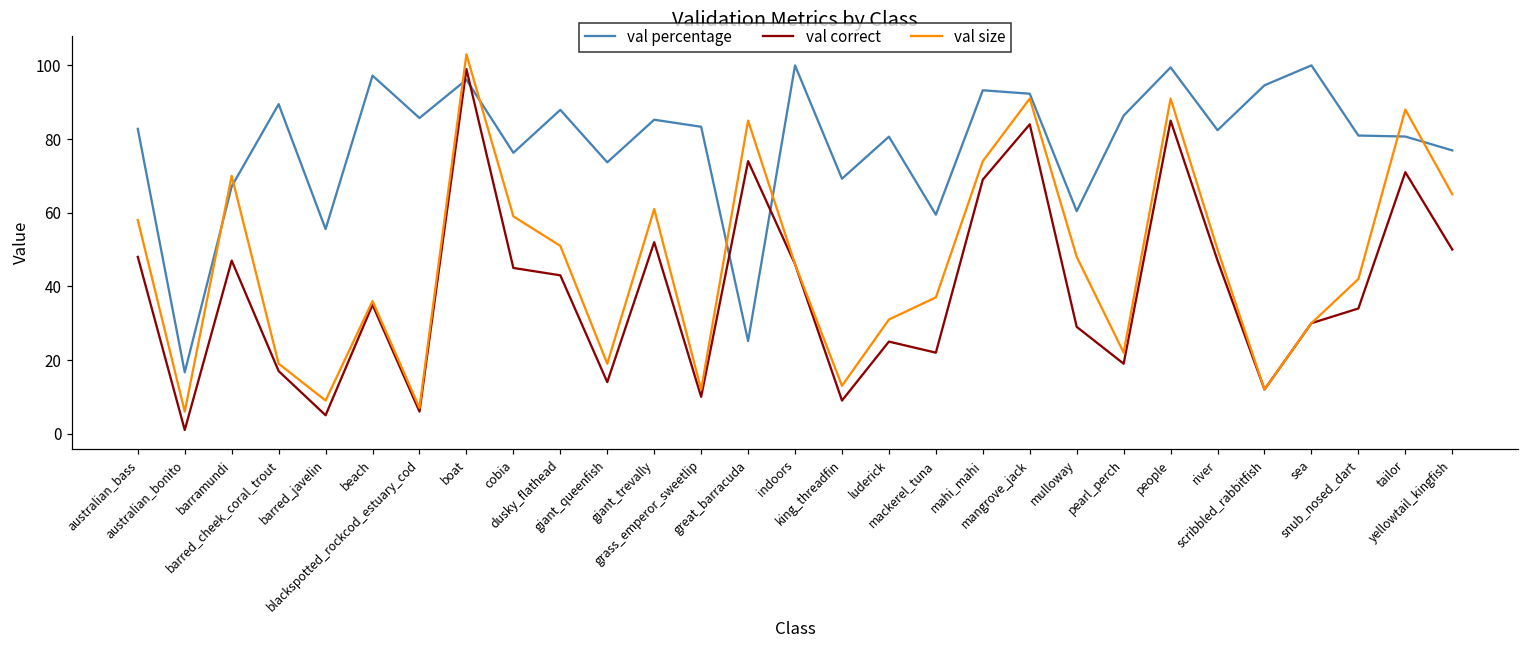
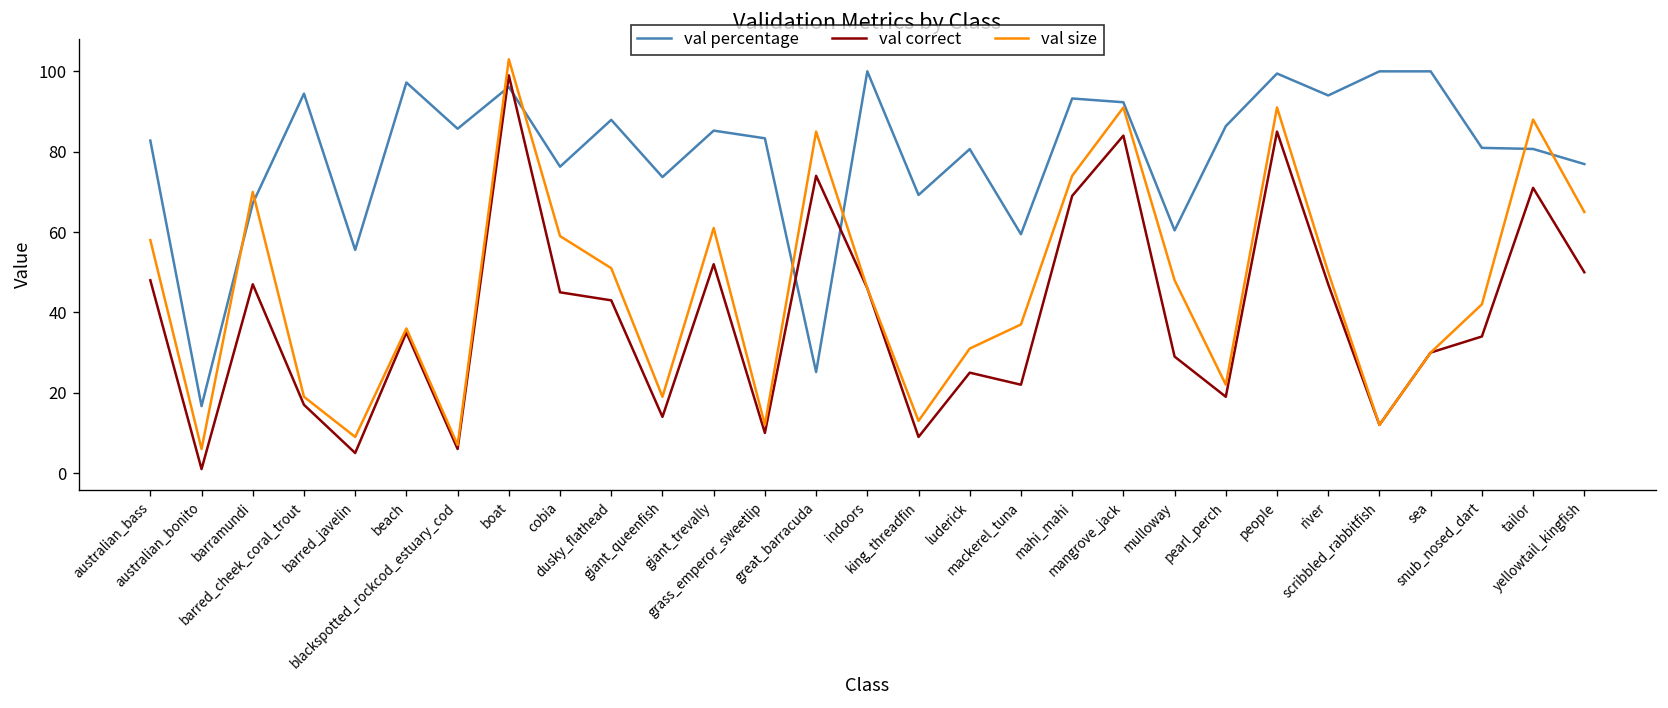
  {
    "val percentage": {
      "australian_bass": 83,
      "australian_bonito": 17,
      "barramundi": 67,
-     "barred_cheek_coral_trout": 89,
+     "barred_cheek_coral_trout": 94,
      "barred_javelin": 56,
      "beach": 97,
      "blackspotted_rockcod_estuary_cod": 86,
      "boat": 96,
      "cobia": 76,
      "dusky_flathead": 88,
      "giant_queenfish": 74,
      "giant_trevally": 85,
      "grass_emperor_sweetlip": 83,
      "great_barracuda": 25,
      "indoors": 100,
      "king_threadfin": 69,
      "luderick": 81,
      "mackerel_tuna": 59,
      "mahi_mahi": 93,
      "mangrove_jack": 92,
      "mulloway": 60,
      "pearl_perch": 86,
      "people": 99,
-     "river": 82,
-     "scribbled_rabbitfish": 95,
+     "river": 94,
+     "scribbled_rabbitfish": 100,
      "sea": 100,
      "snub_nosed_dart": 81,
      "tailor": 81,
      "yellowtail_kingfish": 77
    },
    "val correct": {
      "australian_bass": 48,
      "australian_bonito": 1,
      "barramundi": 47,
      "barred_cheek_coral_trout": 17,
      "barred_javelin": 5,
      "beach": 35,
      "blackspotted_rockcod_estuary_cod": 6,
      "boat": 99,
      "cobia": 45,
      "dusky_flathead": 43,
      "giant_queenfish": 14,
      "giant_trevally": 52,
      "grass_emperor_sweetlip": 10,
      "great_barracuda": 74,
      "king_threadfin": 9,
      "luderick": 25,
      "mackerel_tuna": 22,
      "mahi_mahi": 69,
      "mangrove_jack": 84,
      "mulloway": 29,
      "pearl_perch": 19,
      "people": 85,
      "river": 47,
      "snub_nosed_dart": 34,
      "tailor": 71,
      "yellowtail_kingfish": 50
    },
    "val size": {
      "australian_bass": 58,
      "australian_bonito": 6,
      "barramundi": 70,
      "barred_cheek_coral_trout": 19,
      "barred_javelin": 9,
      "beach": 36,
      "blackspotted_rockcod_estuary_cod": 7,
      "boat": 103,
      "cobia": 59,
      "dusky_flathead": 51,
      "giant_queenfish": 19,
      "giant_trevally": 61,
      "grass_emperor_sweetlip": 12,
      "great_barracuda": 85,
      "king_threadfin": 13,
      "luderick": 31,
      "mackerel_tuna": 37,
      "mahi_mahi": 74,
      "mangrove_jack": 91,
      "mulloway": 48,
      "pearl_perch": 22,
      "people": 91,
      "river": 50,
      "snub_nosed_dart": 42,
      "tailor": 88,
      "yellowtail_kingfish": 65
    }
  }
